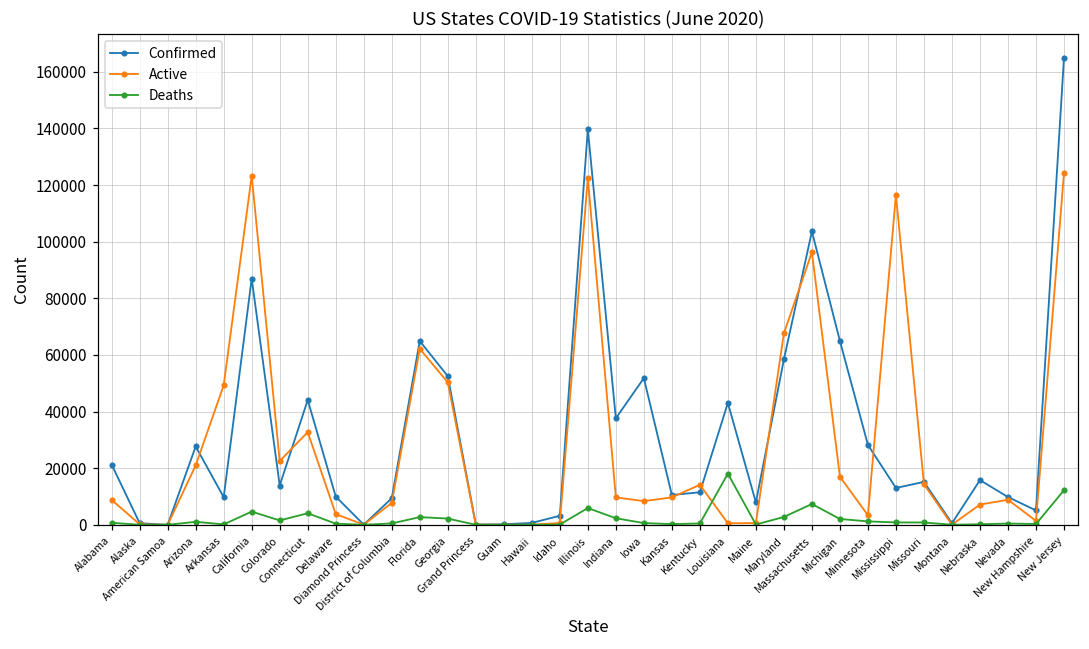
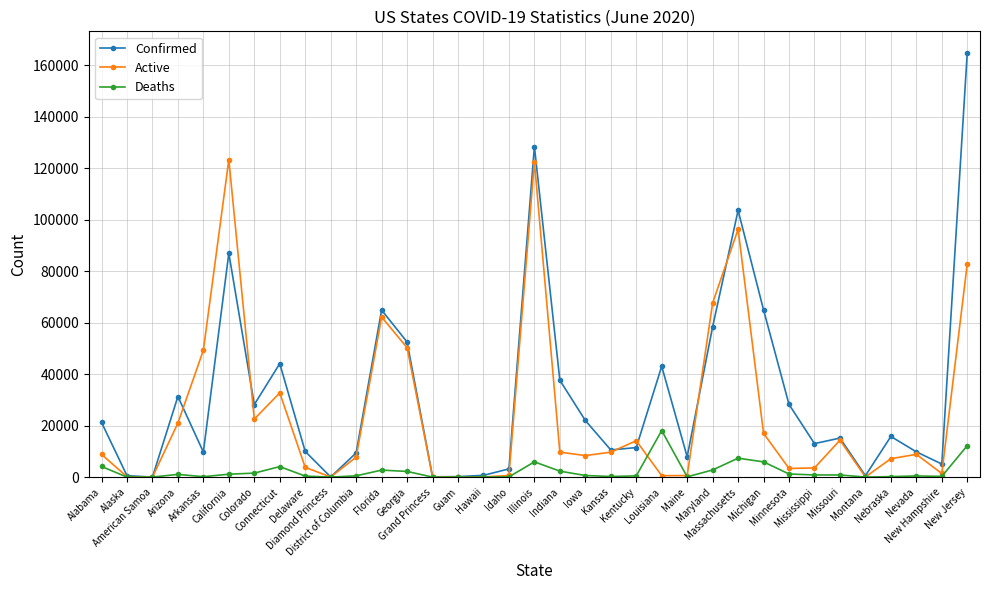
  {
    "Confirmed": {
      "Alabama": 21000,
-     "Arizona": 28000,
+     "Arizona": 31000,
      "Arkansas": 10000,
      "California": 87000,
-     "Colorado": 14000,
+     "Colorado": 28000,
      "Connecticut": 44000,
      "Delaware": 10000,
      "District of Columbia": 9000,
      "Florida": 65000,
      "Georgia": 52000,
      "Idaho": 3000,
-     "Illinois": 140000,
+     "Illinois": 128000,
      "Indiana": 38000,
-     "Iowa": 52000,
+     "Iowa": 22000,
      "Kentucky": 11000,
      "Louisiana": 43000,
      "Maine": 8000,
      "Maryland": 58000,
      "Massachusetts": 104000,
      "Michigan": 65000,
      "Minnesota": 28000,
      "Mississippi": 13000,
      "Nebraska": 16000,
      "New Hampshire": 5000,
      "New Jersey": 165000
    },
    "Active": {
      "Alabama": 9000,
      "Arizona": 21000,
      "Arkansas": 49000,
      "California": 123000,
      "Colorado": 23000,
      "Connecticut": 33000,
      "Delaware": 4000,
      "District of Columbia": 8000,
      "Florida": 62000,
      "Georgia": 50000,
      "Illinois": 122000,
      "Indiana": 10000,
      "Iowa": 8000,
      "Kentucky": 14000,
      "Louisiana": 1000,
      "Maryland": 68000,
      "Massachusetts": 96000,
      "Michigan": 17000,
      "Minnesota": 3000,
-     "Mississippi": 116000,
+     "Mississippi": 4000,
      "Nebraska": 7000,
      "New Hampshire": 1000,
-     "New Jersey": 124000
+     "New Jersey": 83000
    },
    "Deaths": {
-     "Alabama": 1000,
+     "Alabama": 4000,
      "Arizona": 1000,
      "Arkansas": 0,
-     "California": 5000,
+     "California": 1000,
      "Colorado": 2000,
      "Connecticut": 4000,
      "Delaware": 0,
      "District of Columbia": 0,
      "Florida": 3000,
      "Georgia": 2000,
      "Illinois": 6000,
      "Indiana": 2000,
      "Iowa": 1000,
      "Kansas": 0,
      "Kentucky": 0,
      "Louisiana": 18000,
      "Maryland": 3000,
      "Massachusetts": 7000,
-     "Michigan": 2000,
+     "Michigan": 6000,
      "Minnesota": 1000,
      "Mississippi": 1000,
      "Missouri": 1000,
      "Nebraska": 0,
      "Nevada": 0,
      "New Hampshire": 0,
      "New Jersey": 12000
    }
  }
